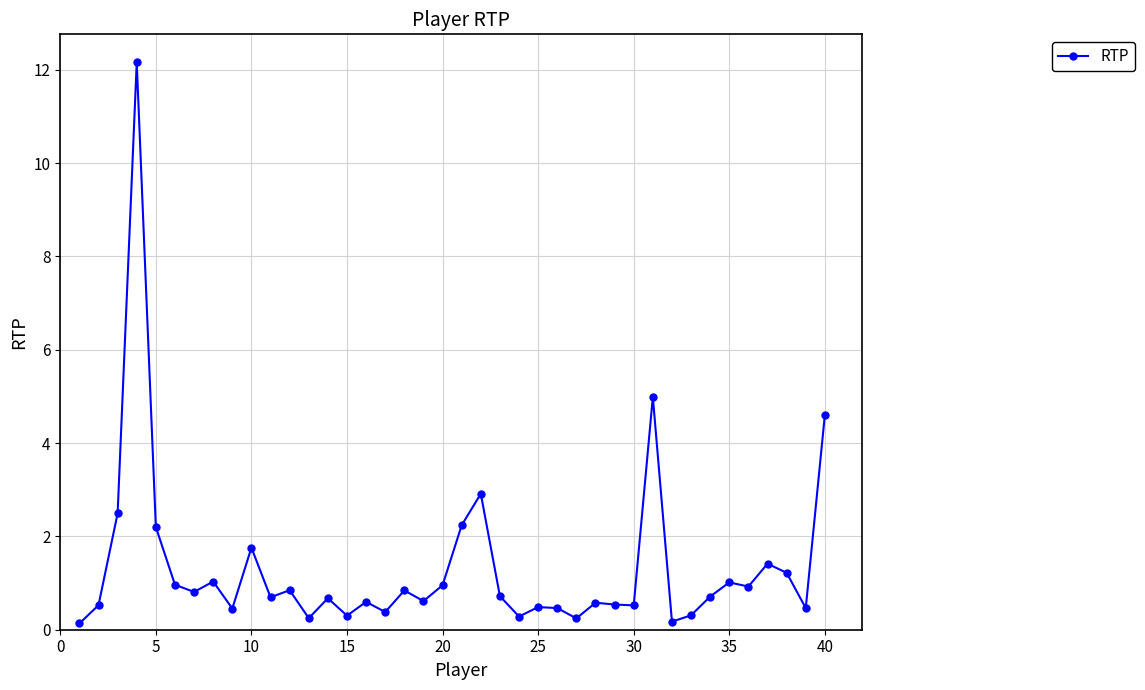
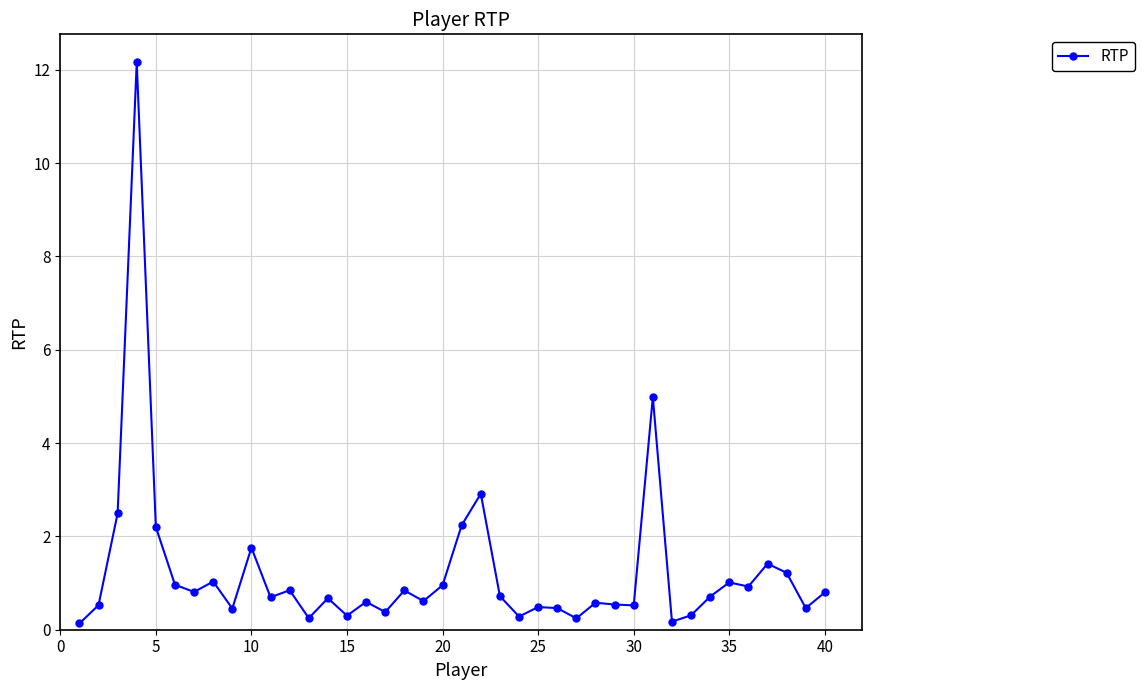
  {
    "5": 2.2,
    "10": 1.8,
    "15": 0.3,
    "20": 1.0,
    "25": 0.5,
    "30": 0.5,
    "35": 1.0,
-   "40": 4.6
+   "40": 0.8
  }
